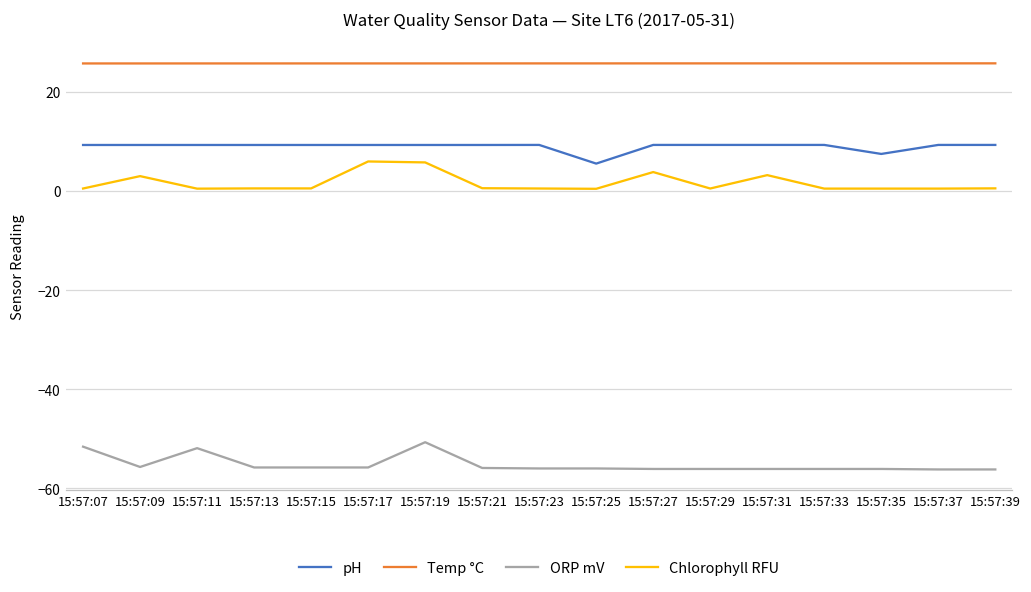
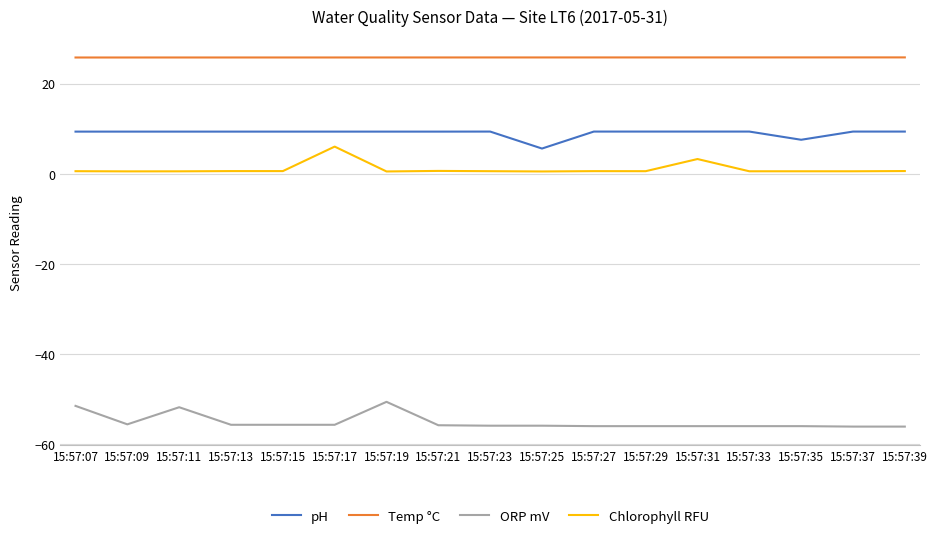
  {
    "pH": {
      "15:57:07": 9,
      "15:57:09": 9,
      "15:57:11": 9,
      "15:57:13": 9,
      "15:57:15": 9,
      "15:57:17": 9,
      "15:57:19": 9,
      "15:57:21": 9,
      "15:57:23": 9,
      "15:57:25": 6,
      "15:57:27": 9,
      "15:57:29": 9,
      "15:57:31": 9,
      "15:57:33": 9,
      "15:57:35": 8,
      "15:57:37": 9,
      "15:57:39": 9
    },
    "Temp °C": {
      "15:57:07": 26,
      "15:57:09": 26,
      "15:57:11": 26,
      "15:57:13": 26,
      "15:57:15": 26,
      "15:57:17": 26,
      "15:57:19": 26,
      "15:57:21": 26,
      "15:57:23": 26,
      "15:57:25": 26,
      "15:57:27": 26,
      "15:57:29": 26,
      "15:57:31": 26,
      "15:57:33": 26,
      "15:57:35": 26,
      "15:57:37": 26,
      "15:57:39": 26
    },
    "ORP mV": {
      "15:57:07": -52,
      "15:57:09": -56,
      "15:57:11": -52,
      "15:57:13": -56,
      "15:57:15": -56,
      "15:57:17": -56,
      "15:57:19": -51,
      "15:57:21": -56,
      "15:57:23": -56,
      "15:57:25": -56,
      "15:57:27": -56,
      "15:57:29": -56,
      "15:57:31": -56,
      "15:57:33": -56,
      "15:57:35": -56,
      "15:57:37": -56,
      "15:57:39": -56
    },
    "Chlorophyll RFU": {
      "15:57:07": 1,
-     "15:57:09": 3,
+     "15:57:09": 0,
      "15:57:11": 1,
      "15:57:13": 1,
      "15:57:15": 1,
      "15:57:17": 6,
-     "15:57:19": 6,
+     "15:57:19": 0,
      "15:57:21": 1,
      "15:57:23": 1,
      "15:57:25": 0,
-     "15:57:27": 4,
+     "15:57:27": 1,
      "15:57:29": 1,
      "15:57:31": 3,
      "15:57:33": 1,
      "15:57:35": 1,
      "15:57:37": 1,
      "15:57:39": 1
    }
  }
